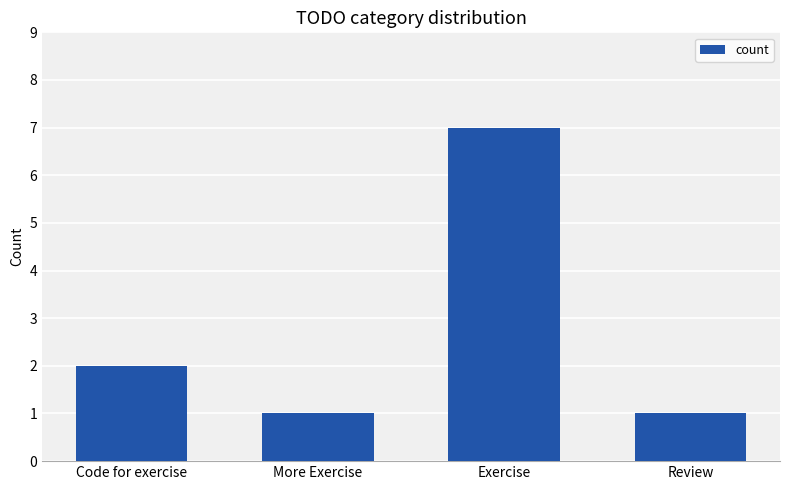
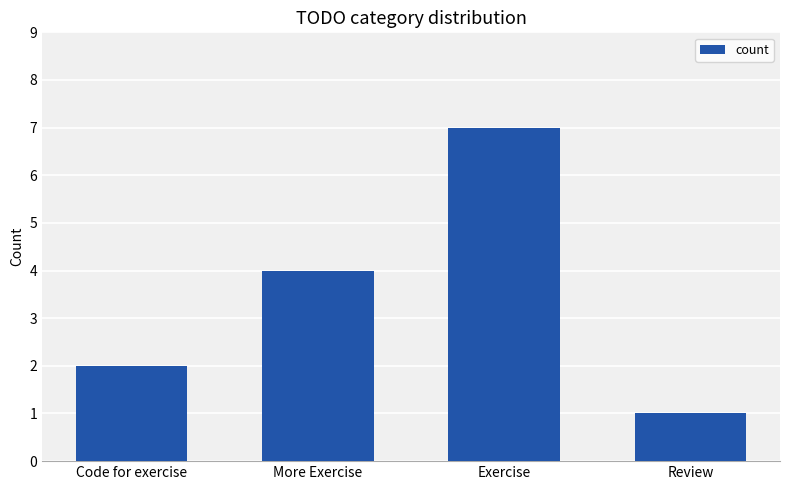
  {
    "Code for exercise": 2,
-   "More Exercise": 1,
+   "More Exercise": 4,
    "Exercise": 7,
    "Review": 1
  }
